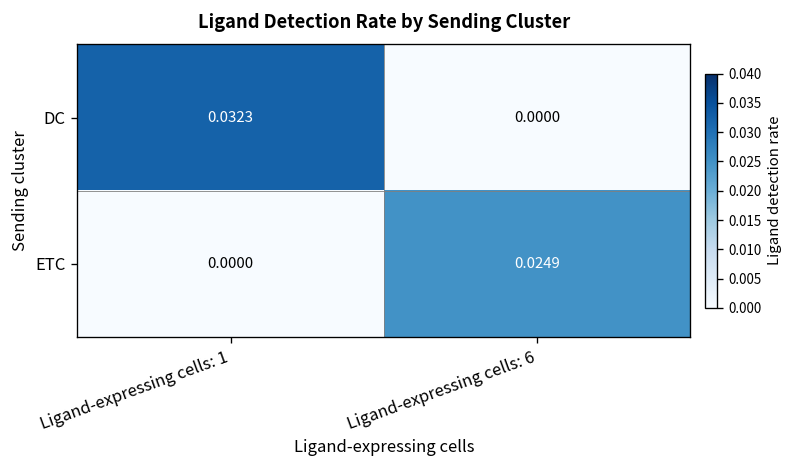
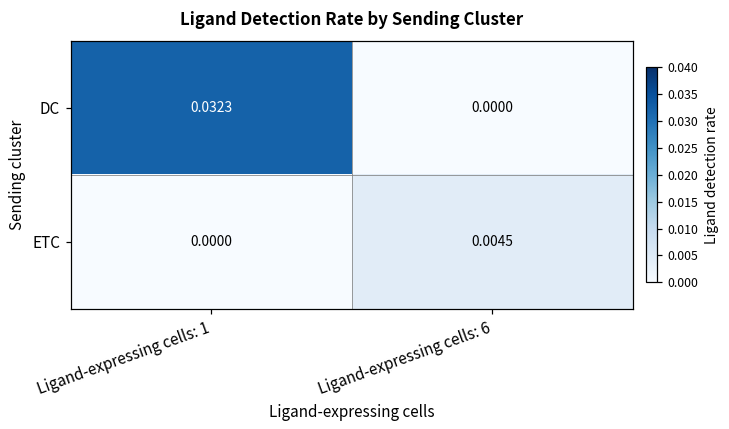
  {
    "DC": {
      "Ligand-expressing cells: 1": 0.0323,
      "Ligand-expressing cells: 6": 0.0000
    },
    "ETC": {
      "Ligand-expressing cells: 1": 0.0000,
-     "Ligand-expressing cells: 6": 0.0249
+     "Ligand-expressing cells: 6": 0.0045
    }
  }
